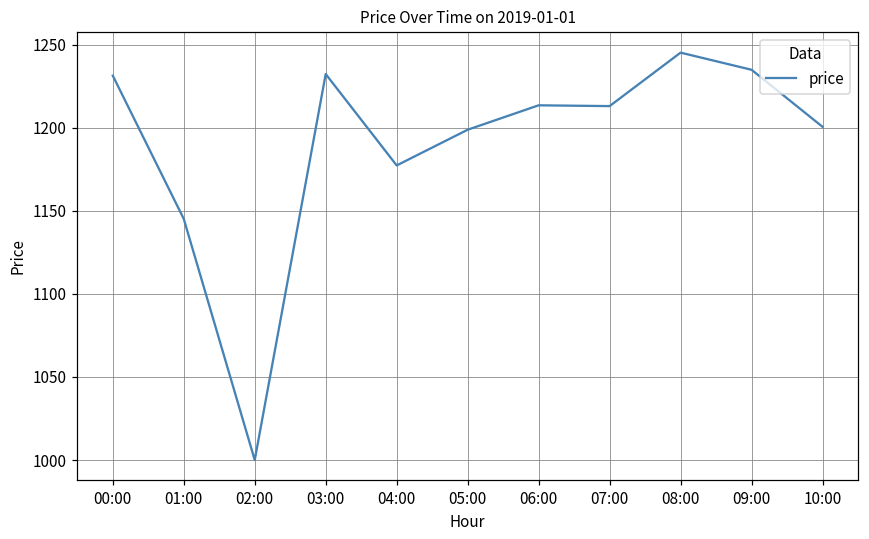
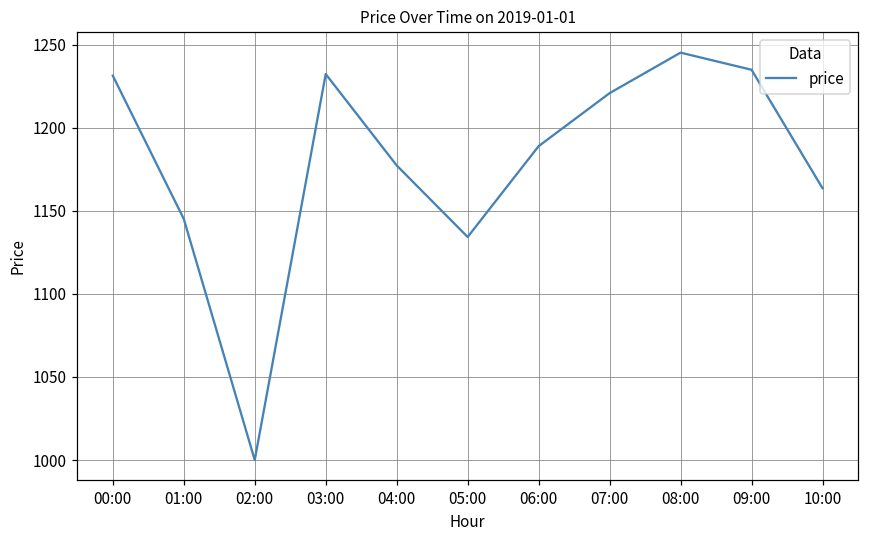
  {
    "00:00": 1231,
    "01:00": 1145,
    "02:00": 1000,
    "03:00": 1232,
    "04:00": 1177,
-   "05:00": 1199,
-   "06:00": 1214,
-   "07:00": 1213,
+   "05:00": 1134,
+   "06:00": 1189,
+   "07:00": 1221,
    "08:00": 1245,
    "09:00": 1235,
-   "10:00": 1201
+   "10:00": 1164
  }
